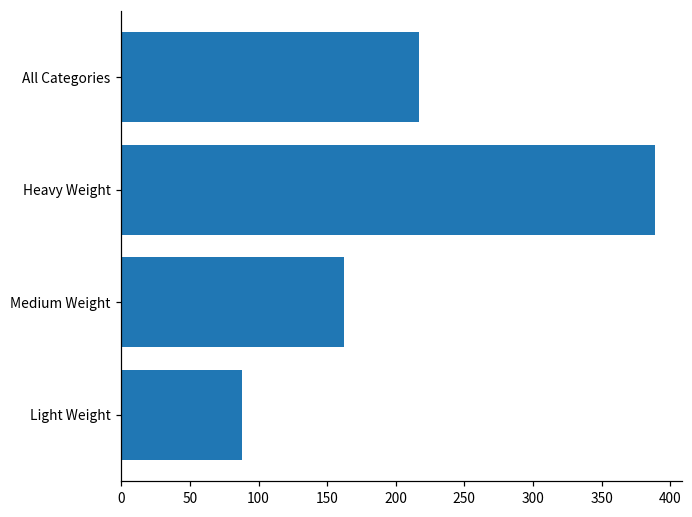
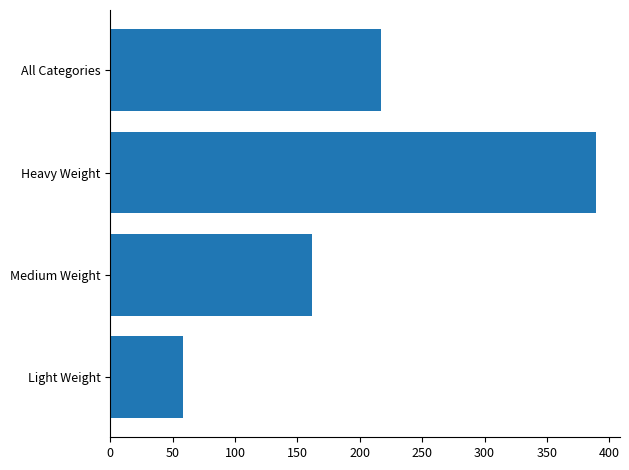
  {
    "All Categories": 217,
    "Heavy Weight": 389,
    "Medium Weight": 162,
-   "Light Weight": 88
+   "Light Weight": 58
  }
